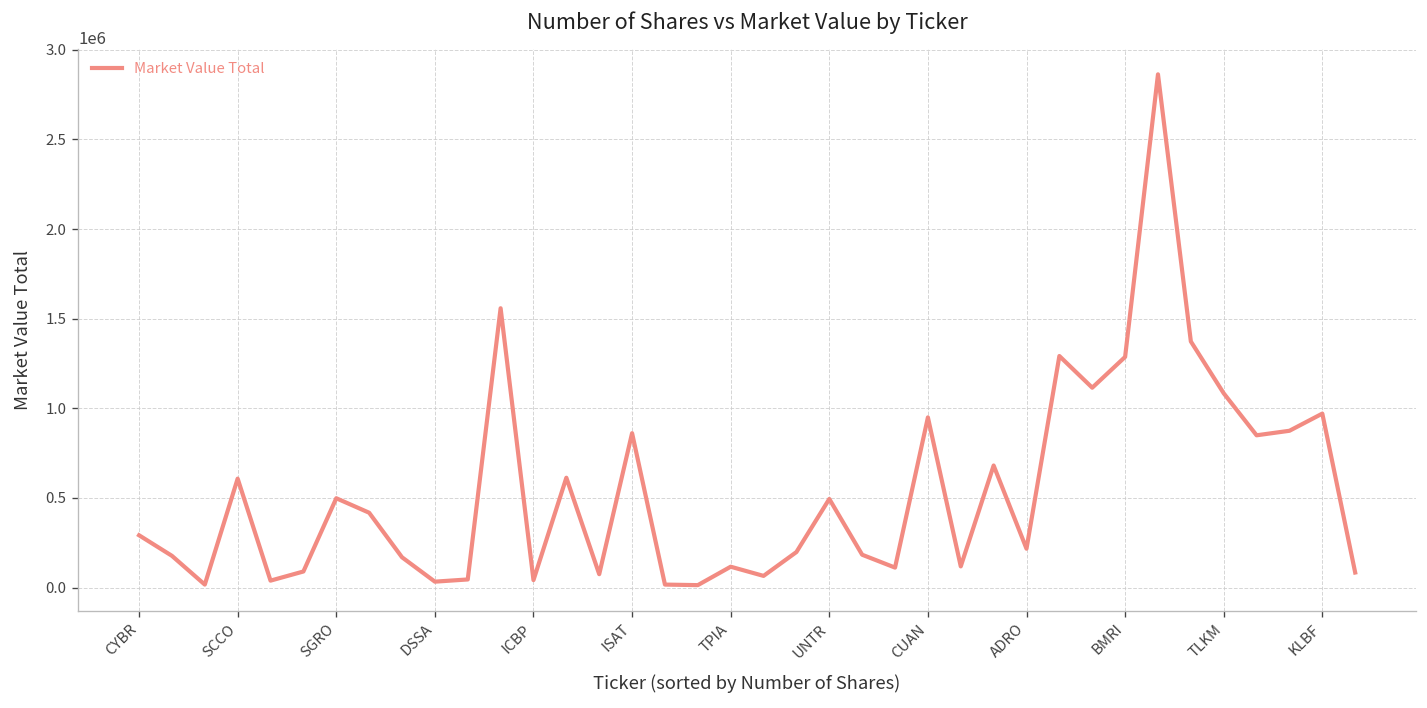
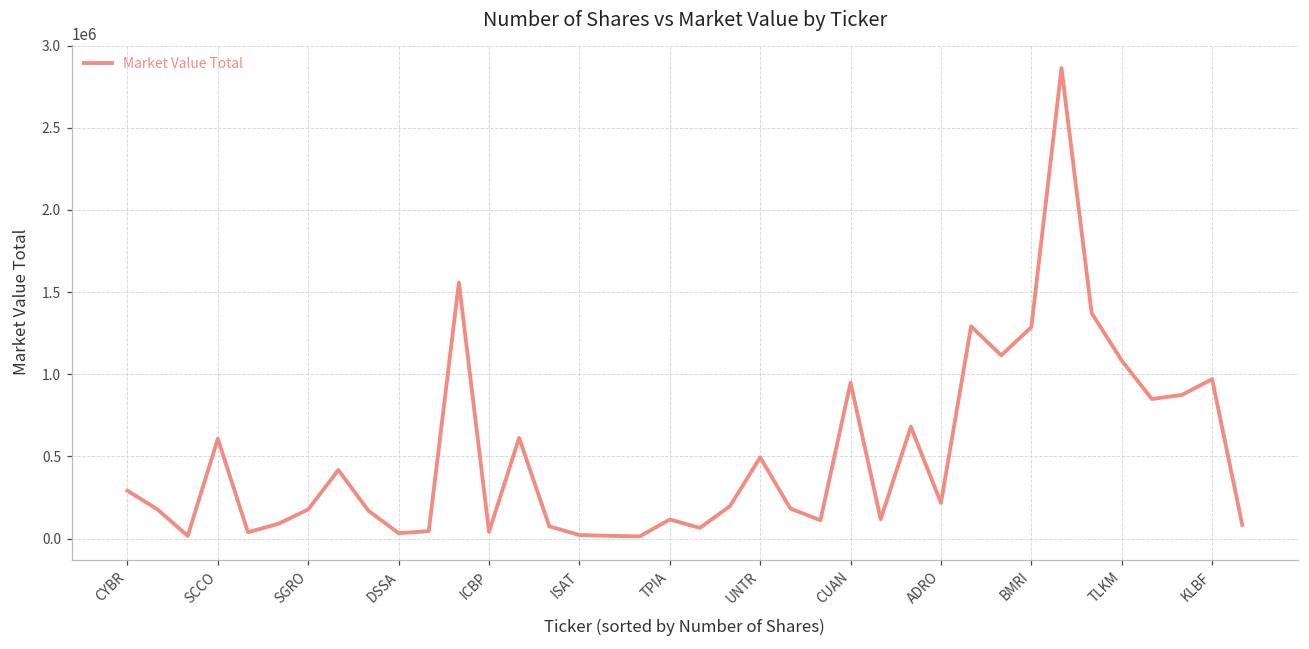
  {
-   "SGRO": 500000,
+   "SGRO": 180000,
    "DSSA": 30000,
    "ICBP": 40000,
-   "ISAT": 860000,
+   "ISAT": 20000,
    "UNTR": 490000,
    "CUAN": 950000
  }
